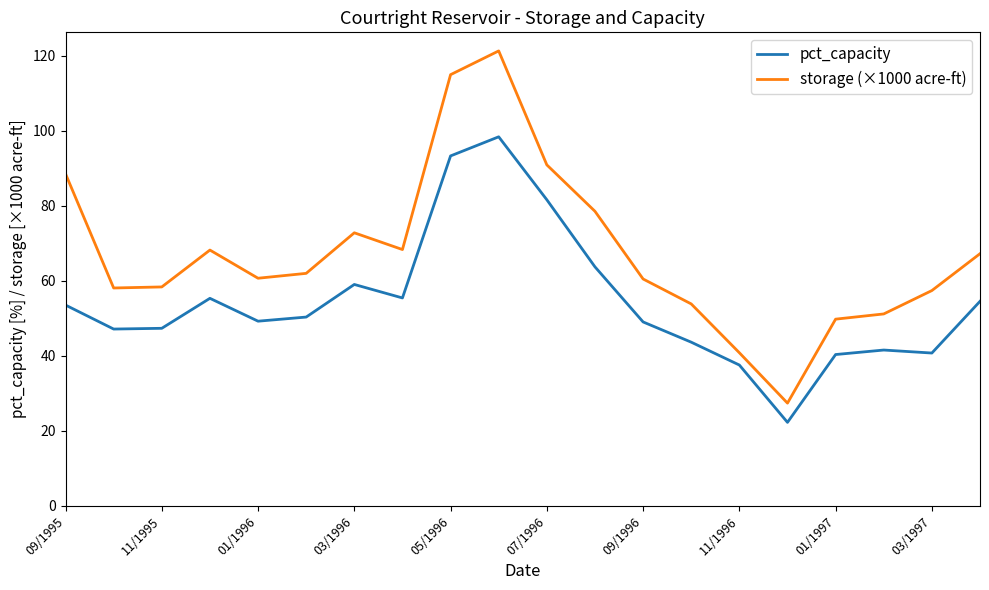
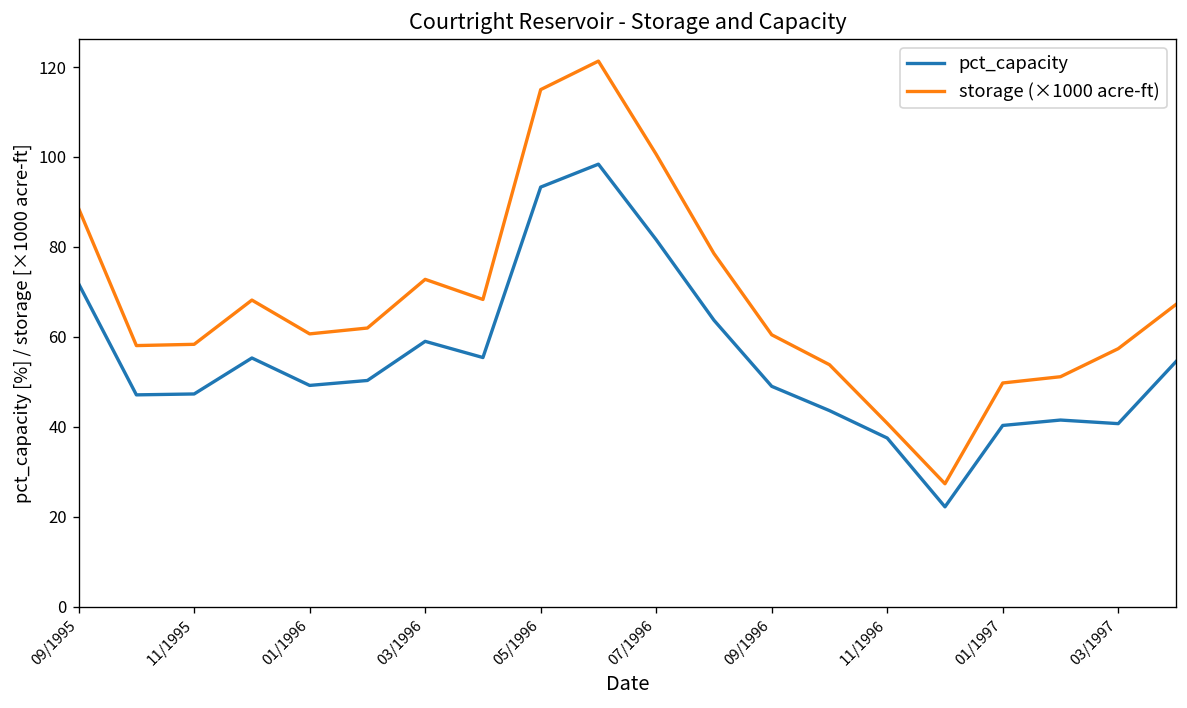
  {
    "pct_capacity": {
-     "09/1995": 54,
+     "09/1995": 72,
      "11/1995": 47,
      "01/1996": 49,
      "03/1996": 59,
      "05/1996": 93,
      "07/1996": 82,
      "09/1996": 49,
      "11/1996": 38,
      "01/1997": 40,
      "03/1997": 41
    },
    "storage (×1000 acre-ft)": {
      "09/1995": 89,
      "11/1995": 58,
      "01/1996": 61,
      "03/1996": 73,
      "05/1996": 115,
-     "07/1996": 91,
+     "07/1996": 101,
      "09/1996": 60,
      "11/1996": 41,
      "01/1997": 50,
      "03/1997": 57
    }
  }
